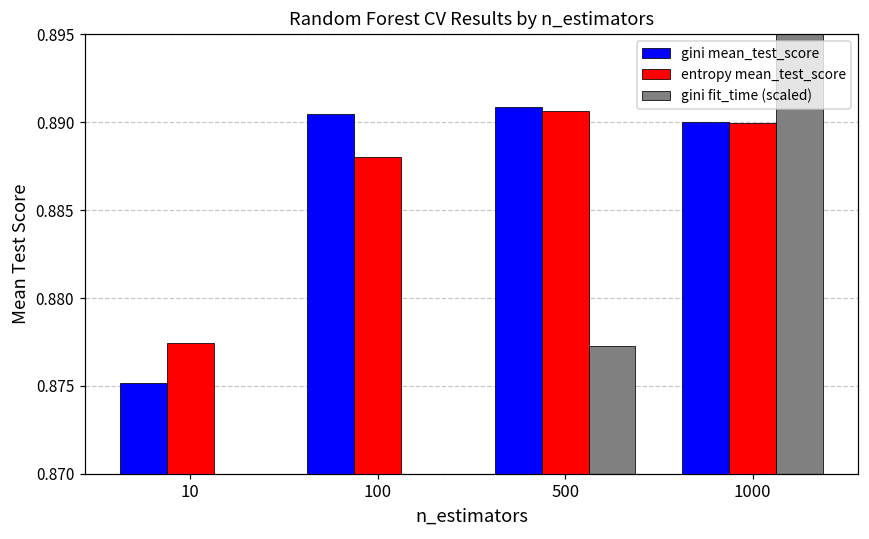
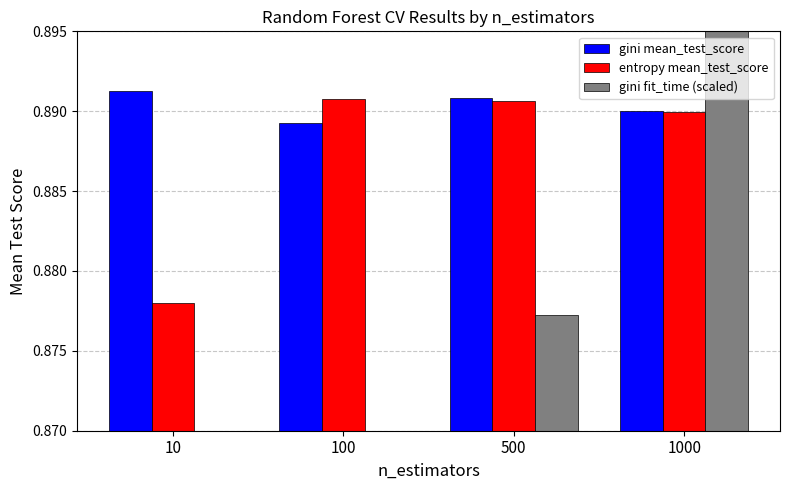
  {
    "gini mean_test_score": {
-     "10": 0.8751,
-     "100": 0.8905,
+     "10": 0.8913,
+     "100": 0.8893,
      "500": 0.8909,
      "1000": 0.8900
    },
    "entropy mean_test_score": {
-     "10": 0.8774,
-     "100": 0.8880,
+     "10": 0.8780,
+     "100": 0.8908,
      "500": 0.8906,
      "1000": 0.8900
    },
    "gini fit_time (scaled)": {
      "500": 0.8773
    }
  }
